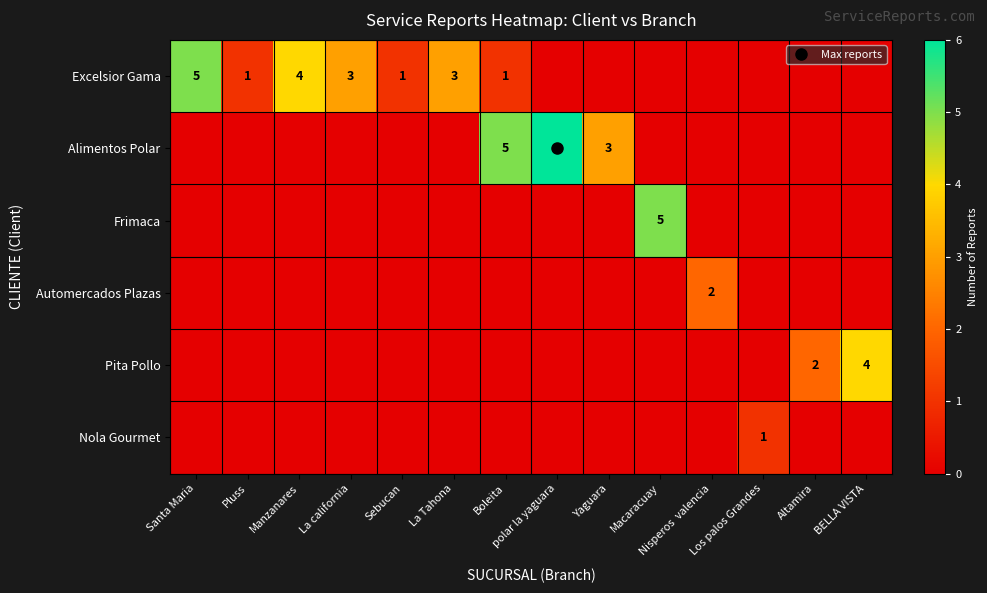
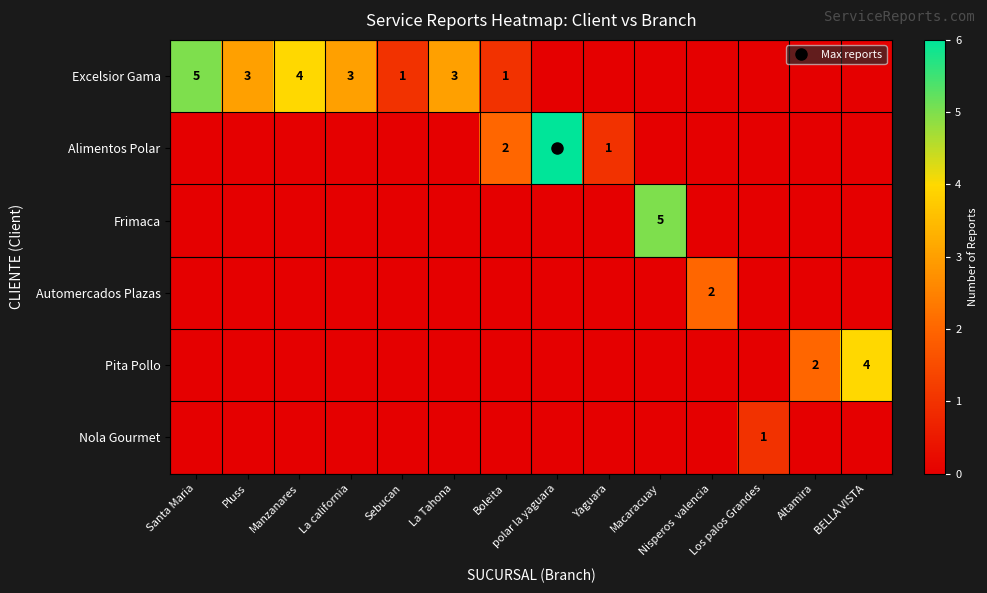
  {
    "Excelsior Gama": {
      "Santa Maria": 5,
-     "Pluss": 1,
+     "Pluss": 3,
      "Manzanares": 4,
      "La california": 3,
      "Sebucan": 1,
      "La Tahona": 3,
      "Boleita": 1
    },
    "Alimentos Polar": {
-     "Boleita": 5,
-     "Yaguara": 3
+     "Boleita": 2,
+     "Yaguara": 1
    },
    "Frimaca": {
      "Macaracuay": 5
    },
    "Automercados Plazas": {
      "Nisperos valencia": 2
    },
    "Pita Pollo": {
      "Altamira": 2,
      "BELLA VISTA": 4
    },
    "Nola Gourmet": {
      "Los palos Grandes": 1
    }
  }
